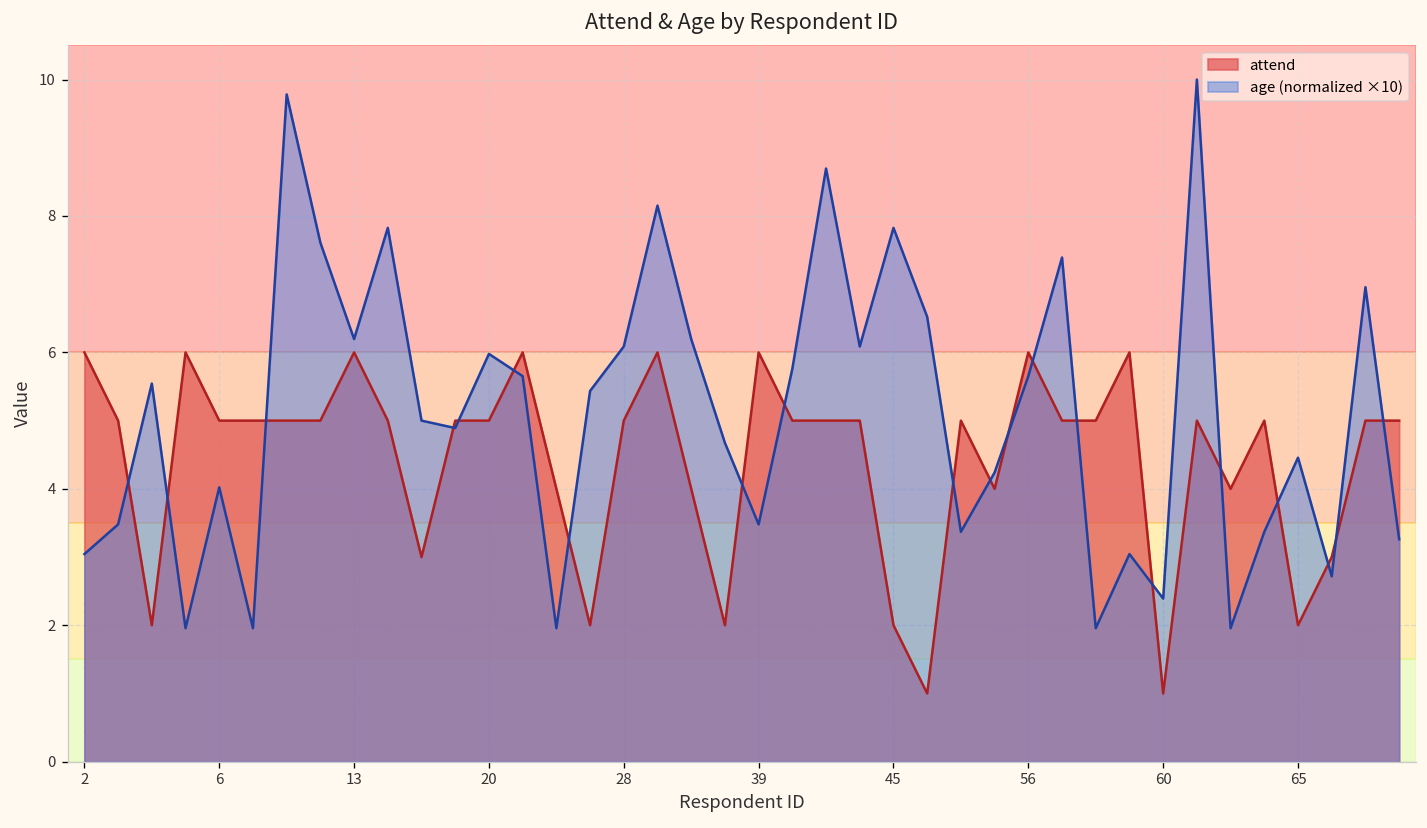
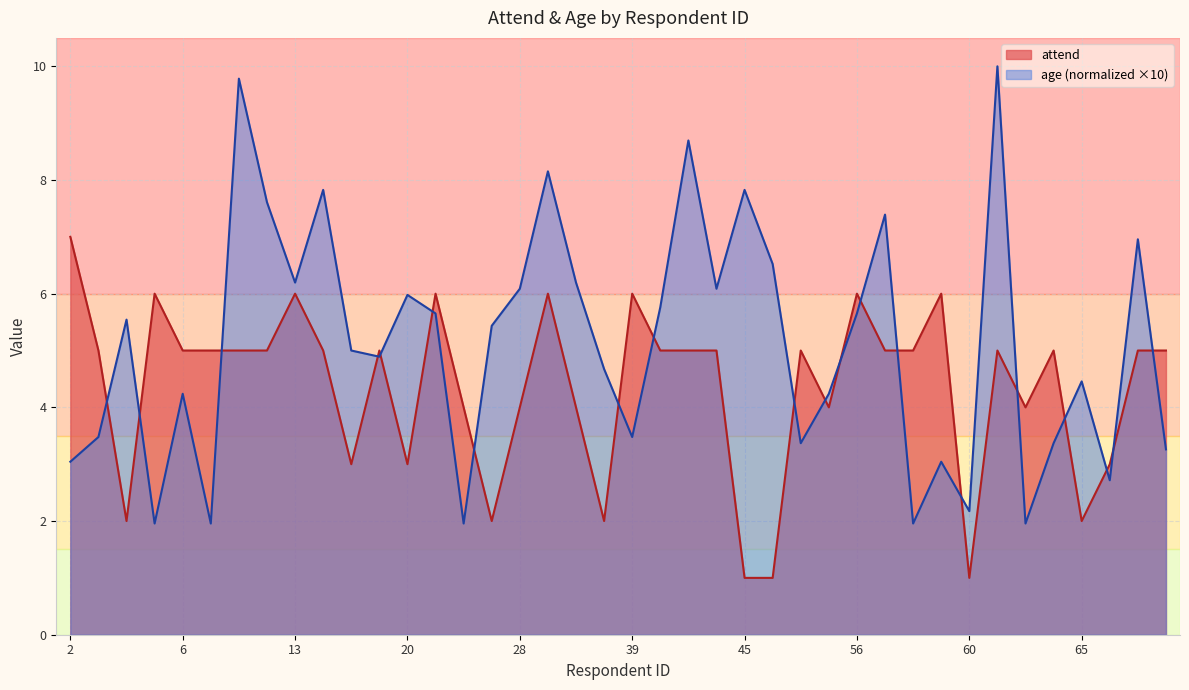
  {
    "attend": {
-     "2": 6,
+     "2": 7,
      "6": 5,
      "13": 6,
-     "20": 5,
-     "28": 5,
+     "20": 3,
+     "28": 4,
      "39": 6,
-     "45": 2,
+     "45": 1,
      "56": 6,
      "60": 1,
      "65": 2
    },
    "age (normalized ×10)": {
      "2": 3.0,
-     "6": 4.0,
+     "6": 4.2,
      "13": 6.2,
      "20": 6.0,
      "28": 6.1,
      "39": 3.5,
      "45": 7.8,
      "56": 5.7,
-     "60": 2.4,
+     "60": 2.2,
      "65": 4.5
    }
  }
